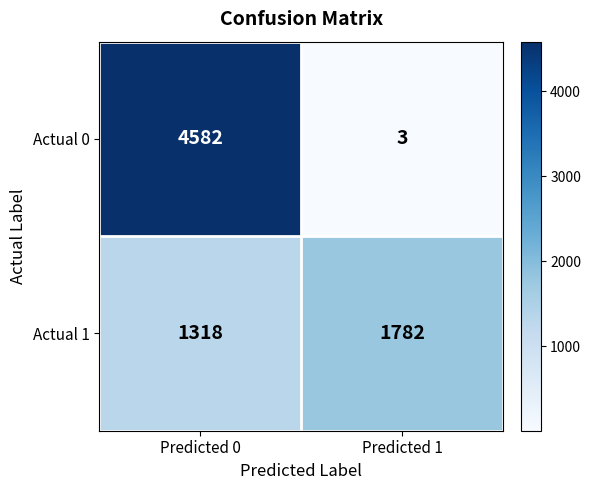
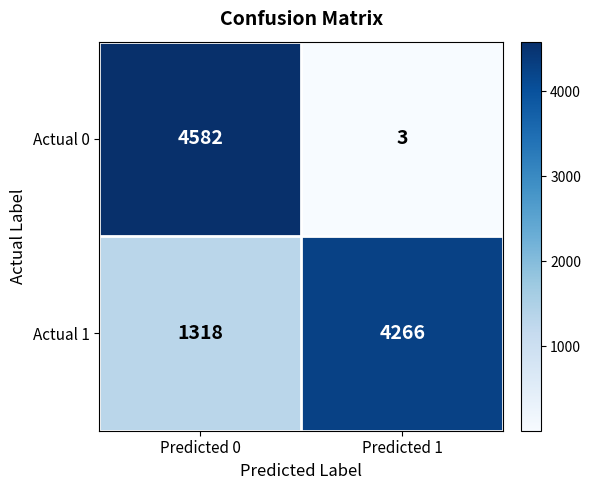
  {
    "Actual 0": {
      "Predicted 0": 4582,
      "Predicted 1": 3
    },
    "Actual 1": {
      "Predicted 0": 1318,
-     "Predicted 1": 1782
+     "Predicted 1": 4266
    }
  }
